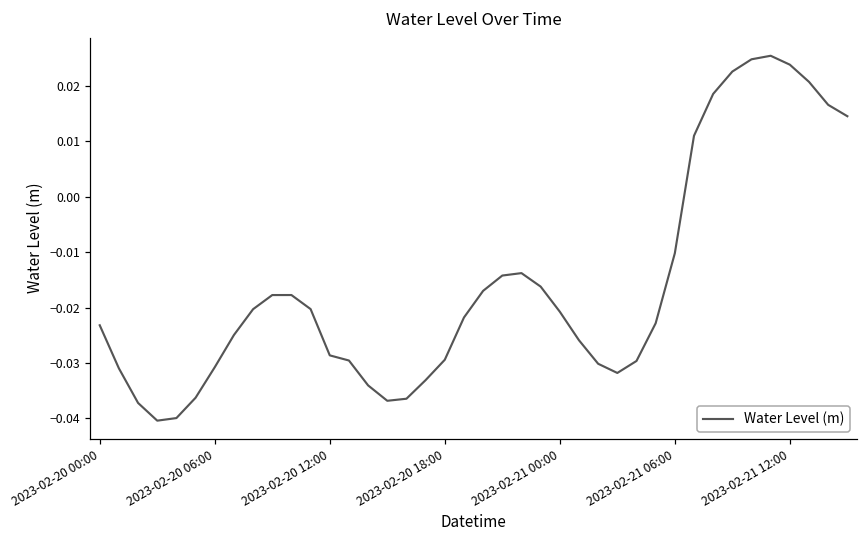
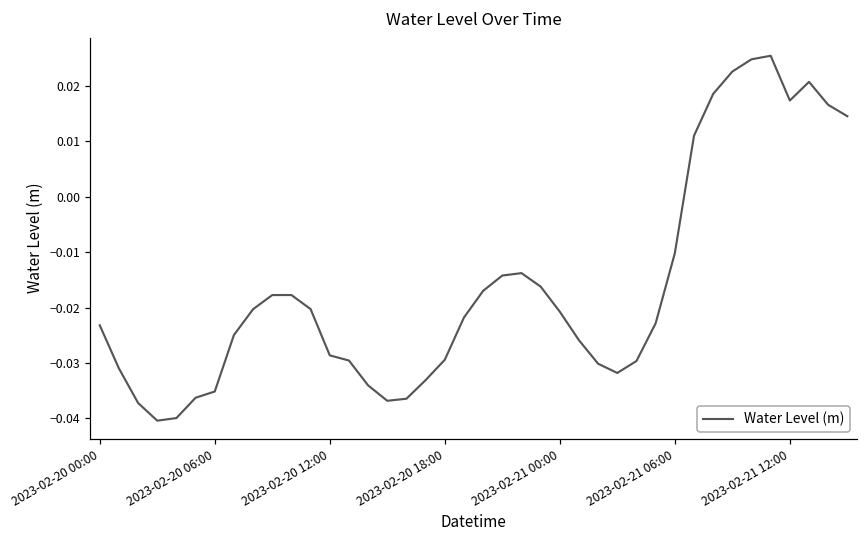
  {
    "2023-02-20 00:00": -0.023,
-   "2023-02-20 06:00": -0.031,
+   "2023-02-20 06:00": -0.035,
    "2023-02-20 12:00": -0.029,
    "2023-02-20 18:00": -0.029,
    "2023-02-21 00:00": -0.021,
    "2023-02-21 06:00": -0.010,
-   "2023-02-21 12:00": 0.024
+   "2023-02-21 12:00": 0.017
  }
